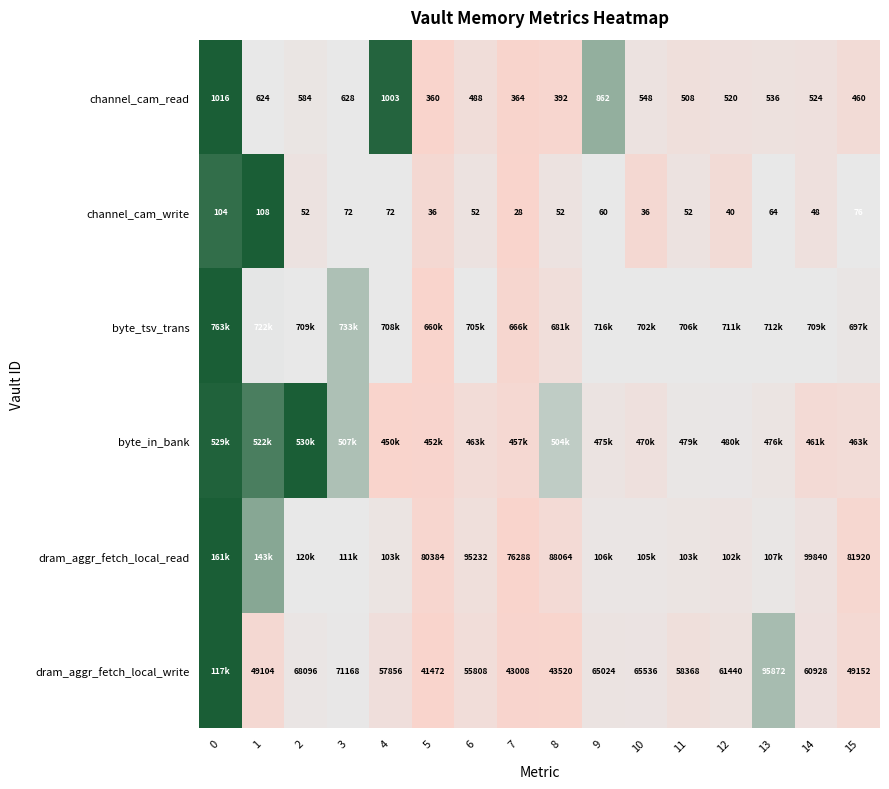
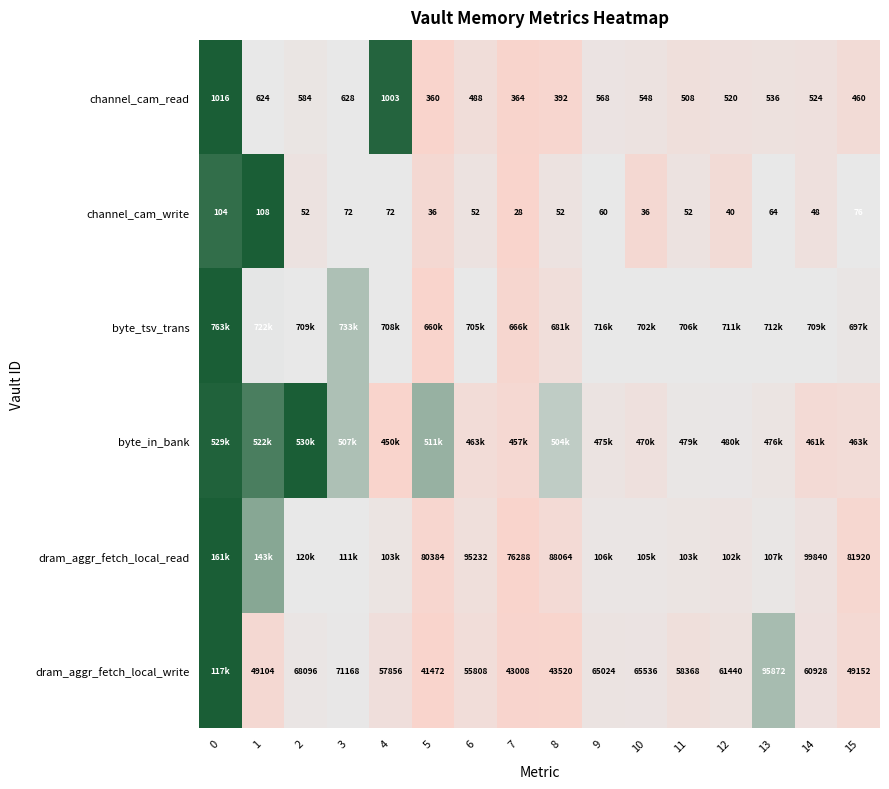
  {
    "channel_cam_read": {
      "0": "1016",
      "1": "624",
      "2": "584",
      "3": "628",
      "4": "1003",
      "5": "360",
      "6": "488",
      "7": "364",
      "8": "392",
-     "9": "862",
+     "9": "568",
      "10": "548",
      "11": "508",
      "12": "520",
      "13": "536",
      "14": "524",
      "15": "460"
    },
    "channel_cam_write": {
      "0": "104",
      "1": "108",
      "2": "52",
      "3": "72",
      "4": "72",
      "5": "36",
      "6": "52",
      "7": "28",
      "8": "52",
      "9": "60",
      "10": "36",
      "11": "52",
      "12": "40",
      "13": "64",
      "14": "48"
    },
    "byte_tsv_trans": {
      "0": "763k",
      "2": "709k",
      "3": "733k",
      "4": "708k",
      "5": "660k",
      "6": "705k",
      "7": "666k",
      "8": "681k",
      "9": "716k",
      "10": "702k",
      "11": "706k",
      "12": "711k",
      "13": "712k",
      "14": "709k",
      "15": "697k"
    },
    "byte_in_bank": {
      "0": "529k",
      "1": "522k",
      "2": "530k",
      "3": "507k",
      "4": "450k",
-     "5": "452k",
+     "5": "511k",
      "6": "463k",
      "7": "457k",
      "8": "504k",
      "9": "475k",
      "10": "470k",
      "11": "479k",
      "12": "480k",
      "13": "476k",
      "14": "461k",
      "15": "463k"
    },
    "dram_aggr_fetch_local_read": {
      "0": "161k",
      "1": "143k",
      "2": "120k",
      "3": "111k",
      "4": "103k",
      "5": "80384",
      "6": "95232",
      "7": "76288",
      "8": "88064",
      "9": "106k",
      "10": "105k",
      "11": "103k",
      "12": "102k",
      "13": "107k",
      "14": "99840",
      "15": "81920"
    },
    "dram_aggr_fetch_local_write": {
      "0": "117k",
      "1": "49104",
      "2": "68096",
      "3": "71168",
      "4": "57856",
      "5": "41472",
      "6": "55808",
      "7": "43008",
      "8": "43520",
      "9": "65024",
      "10": "65536",
      "11": "58368",
      "12": "61440",
      "13": "95872",
      "14": "60928",
      "15": "49152"
    }
  }
